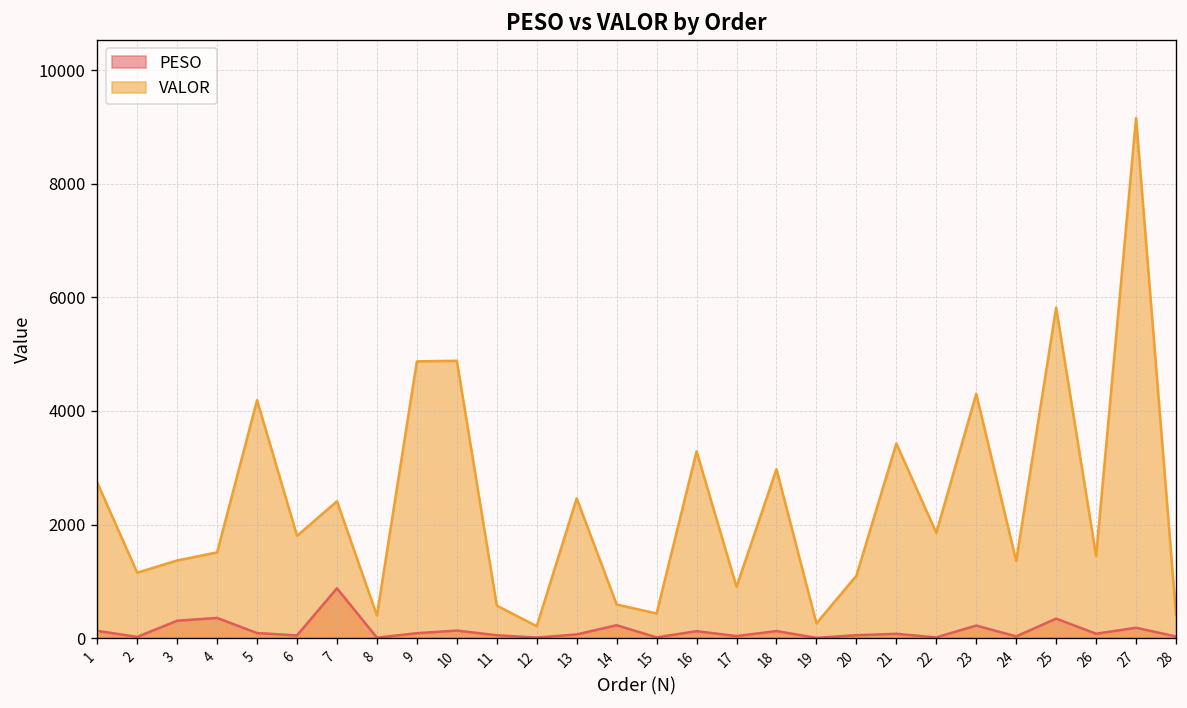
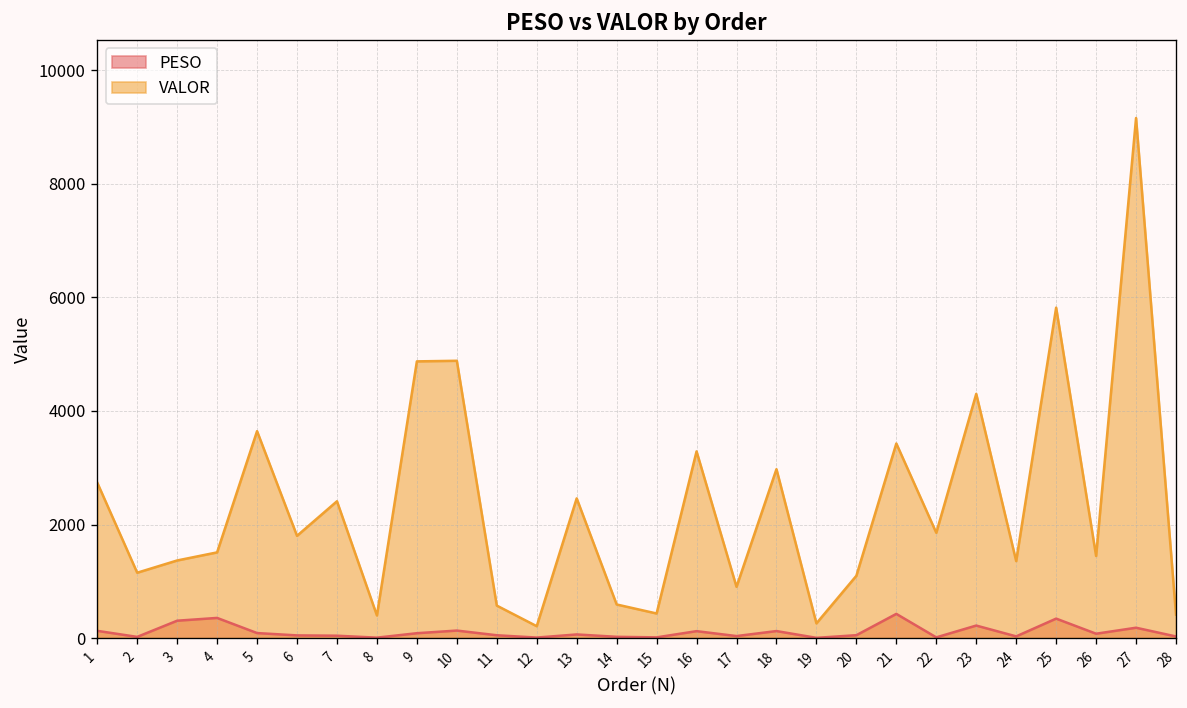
  {
    "PESO": {
      "1": 100,
      "2": 0,
      "3": 300,
      "4": 400,
      "5": 100,
      "6": 0,
-     "7": 900,
+     "7": 0,
      "8": 0,
      "9": 100,
      "10": 100,
      "11": 100,
      "12": 0,
      "13": 100,
-     "14": 200,
+     "14": 0,
      "15": 0,
      "16": 100,
      "17": 0,
      "18": 100,
      "19": 0,
      "20": 100,
-     "21": 100,
+     "21": 400,
      "22": 0,
      "23": 200,
      "24": 0,
      "25": 300,
      "26": 100,
      "27": 200,
      "28": 0
    },
    "VALOR": {
      "1": 2700,
      "2": 1200,
      "3": 1400,
      "4": 1500,
-     "5": 4200,
+     "5": 3600,
      "6": 1800,
      "7": 2400,
      "8": 400,
      "9": 4900,
      "10": 4900,
      "11": 600,
      "12": 200,
      "13": 2500,
      "14": 600,
      "15": 400,
      "16": 3300,
      "17": 900,
      "18": 3000,
      "19": 300,
      "20": 1100,
      "21": 3400,
      "22": 1900,
      "23": 4300,
      "24": 1400,
      "25": 5800,
      "26": 1400,
      "27": 9200,
      "28": 400
    }
  }
